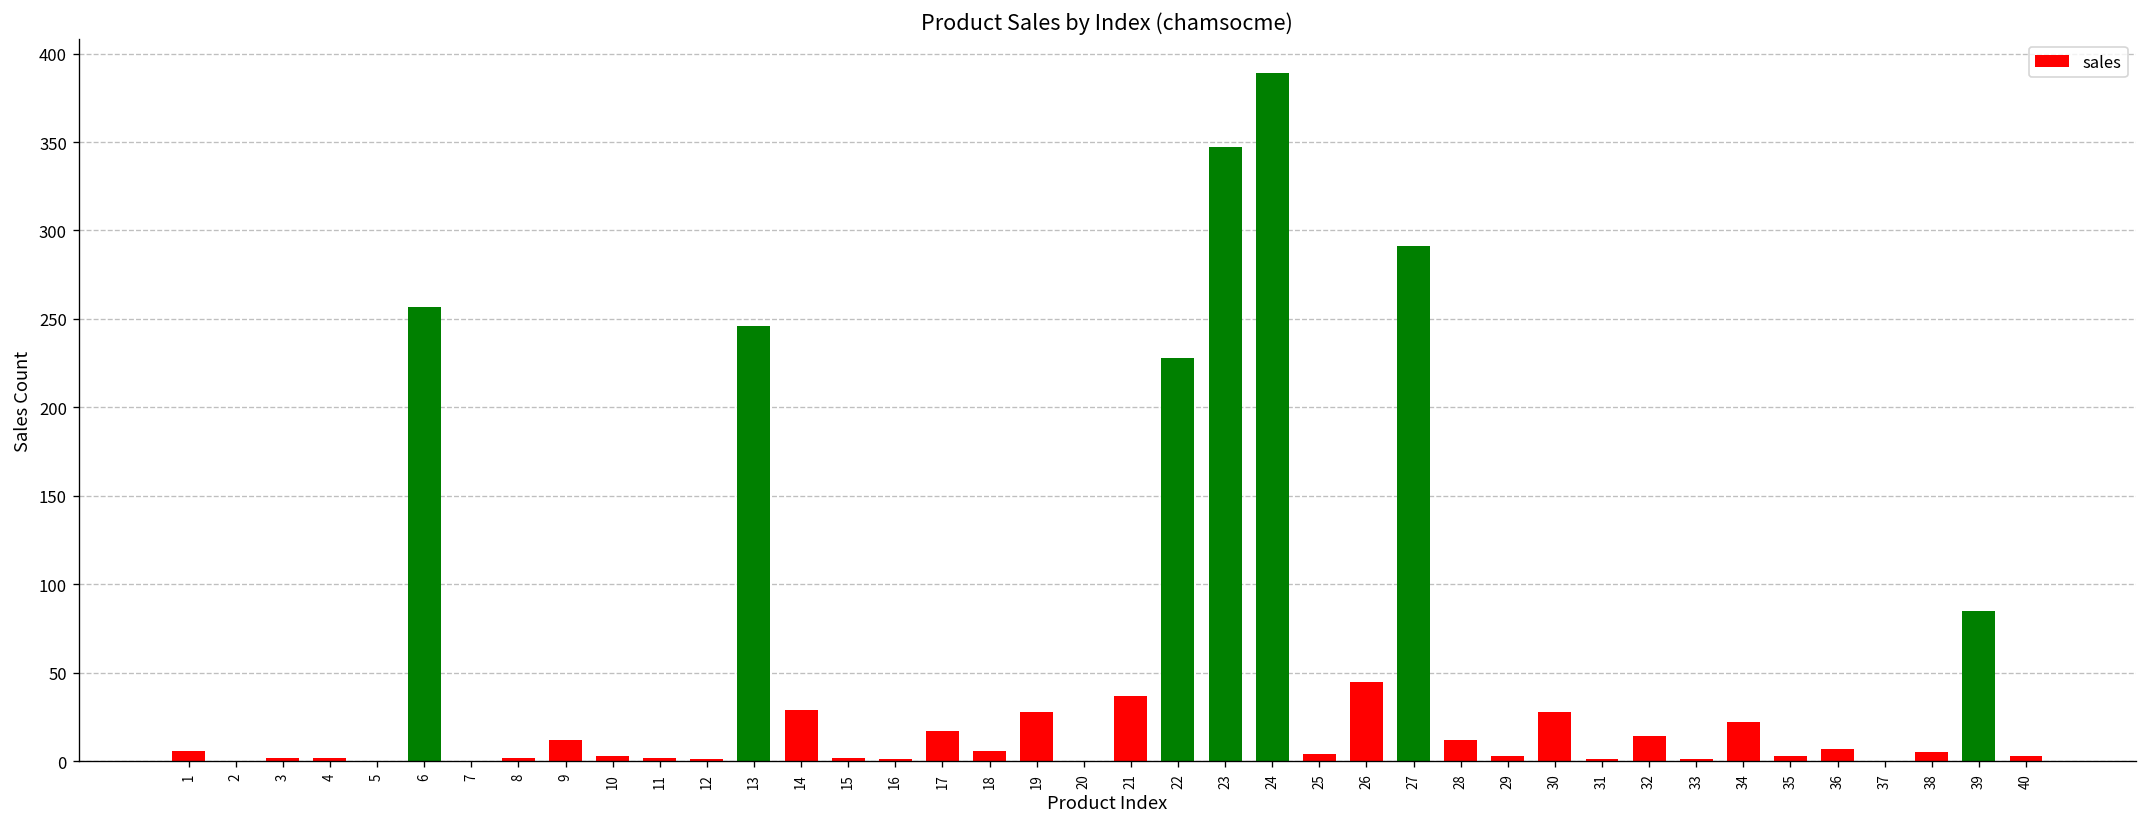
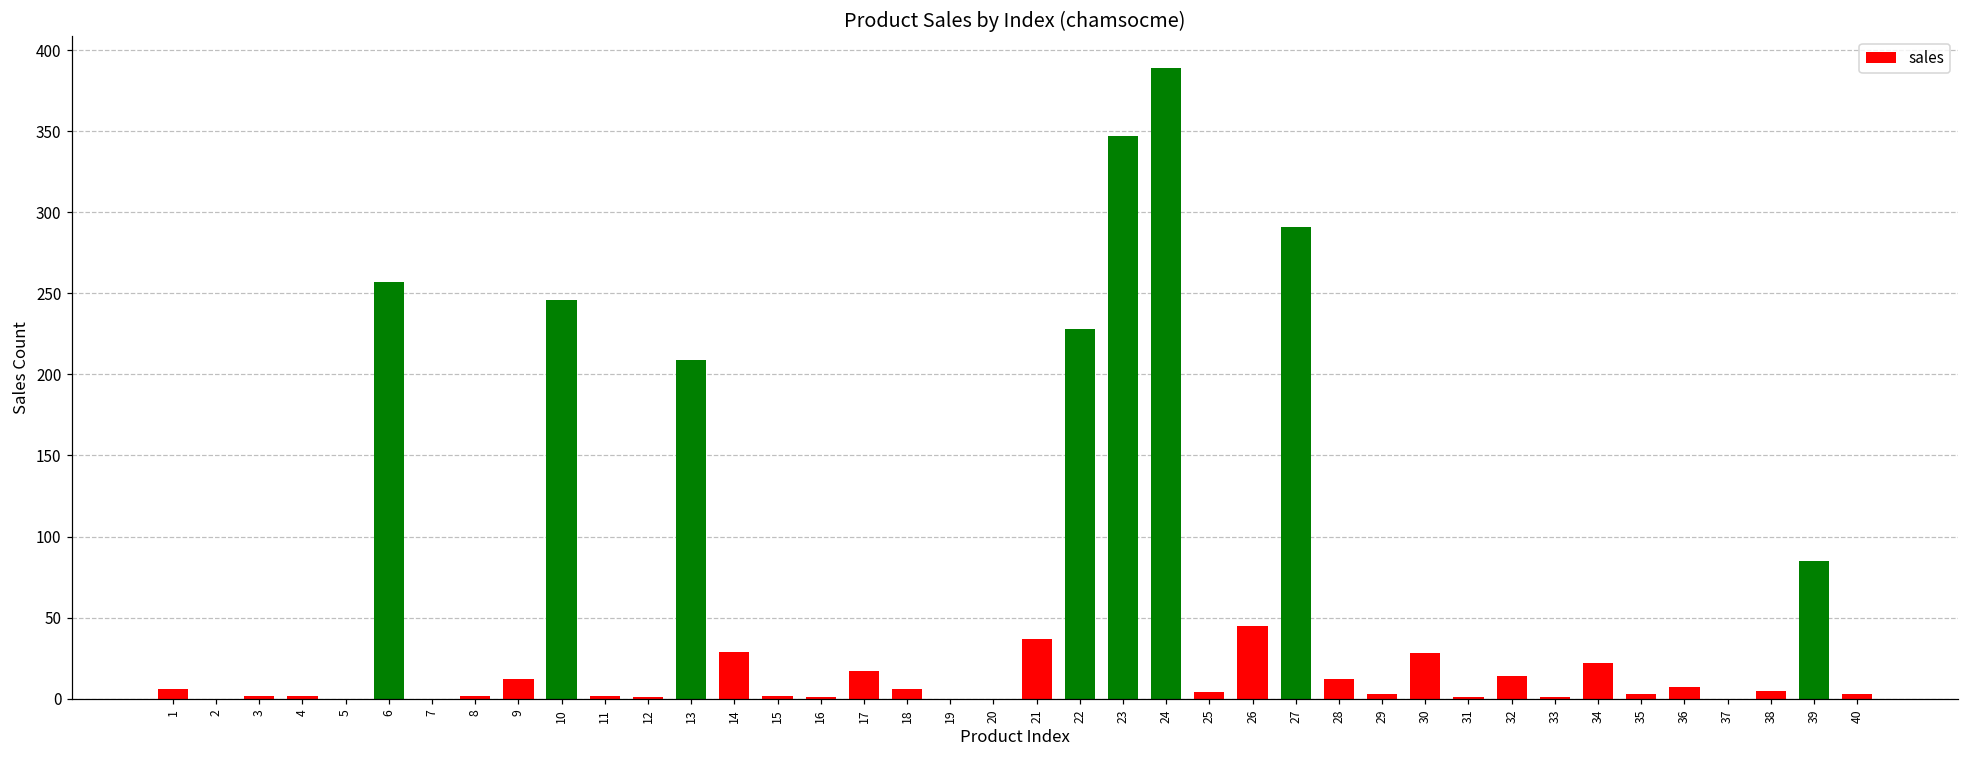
  {
    "1": 6,
    "2": 0,
    "3": 2,
    "4": 2,
    "5": 0,
    "6": 257,
    "7": 0,
    "8": 2,
    "9": 12,
-   "10": 3,
+   "10": 246,
    "11": 2,
-   "13": 246,
+   "13": 209,
    "14": 29,
    "15": 2,
    "17": 17,
    "18": 6,
-   "19": 28,
+   "19": 0,
    "20": 0,
    "21": 37,
    "22": 228,
    "23": 347,
    "24": 389,
    "25": 4,
    "26": 45,
    "27": 291,
    "28": 12,
    "29": 3,
    "30": 28,
    "32": 14,
    "34": 22,
    "35": 3,
    "36": 7,
    "37": 0,
    "38": 5,
    "39": 85,
    "40": 3
  }
